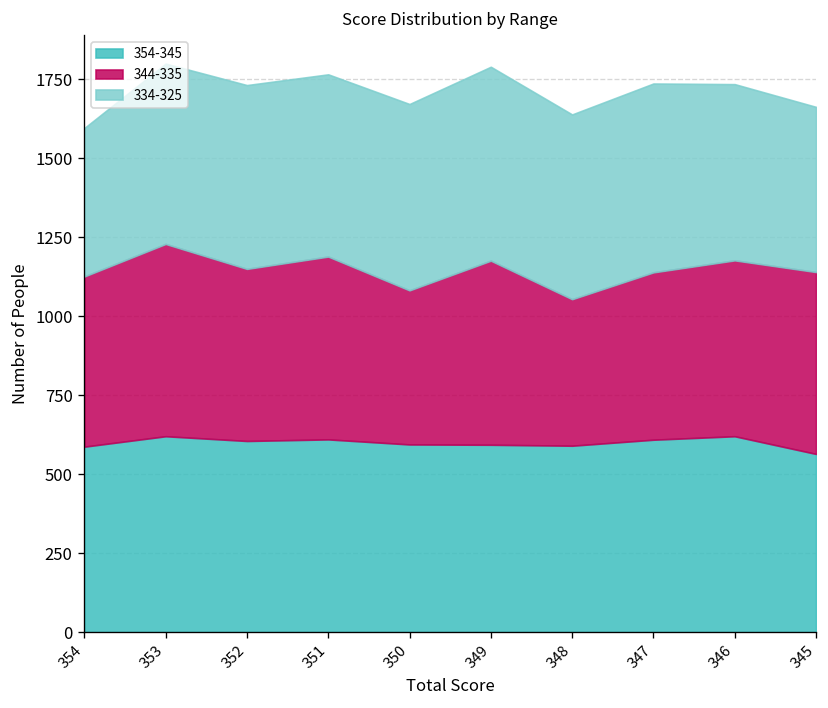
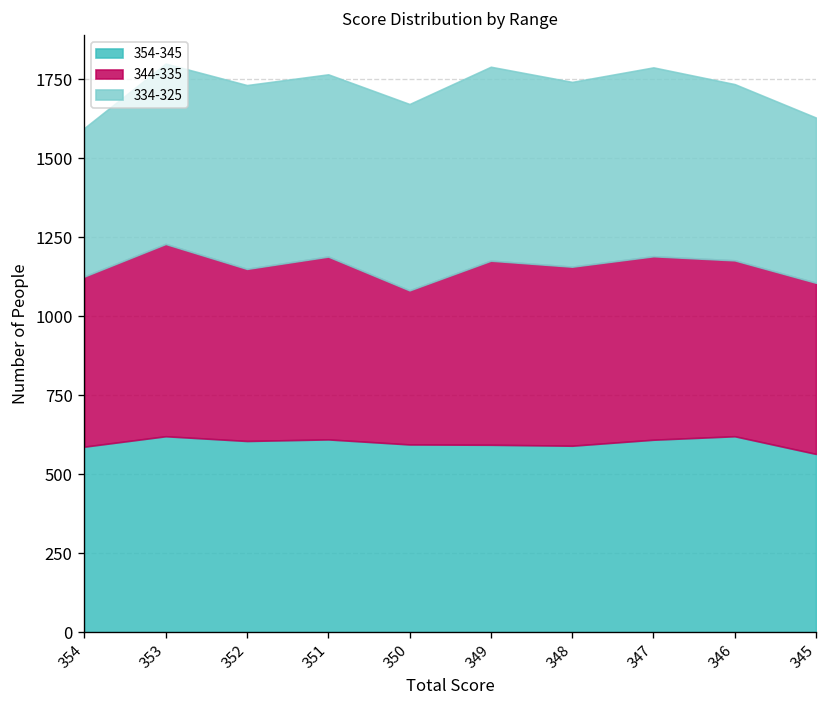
  {
    "354-345": {
      "354": 590,
      "353": 620,
      "352": 610,
      "351": 610,
      "350": 590,
      "349": 590,
      "348": 590,
      "347": 610,
      "346": 620,
      "345": 560
    },
    "344-335": {
      "354": 540,
      "353": 610,
      "352": 550,
      "351": 580,
      "350": 490,
      "349": 580,
-     "348": 460,
-     "347": 530,
+     "348": 570,
+     "347": 580,
      "346": 560,
-     "345": 580
+     "345": 540
    },
    "334-325": {
      "354": 470,
      "352": 580,
      "351": 580,
      "350": 590,
      "349": 610,
      "348": 590,
      "347": 600,
      "346": 560,
      "345": 520
    }
  }
